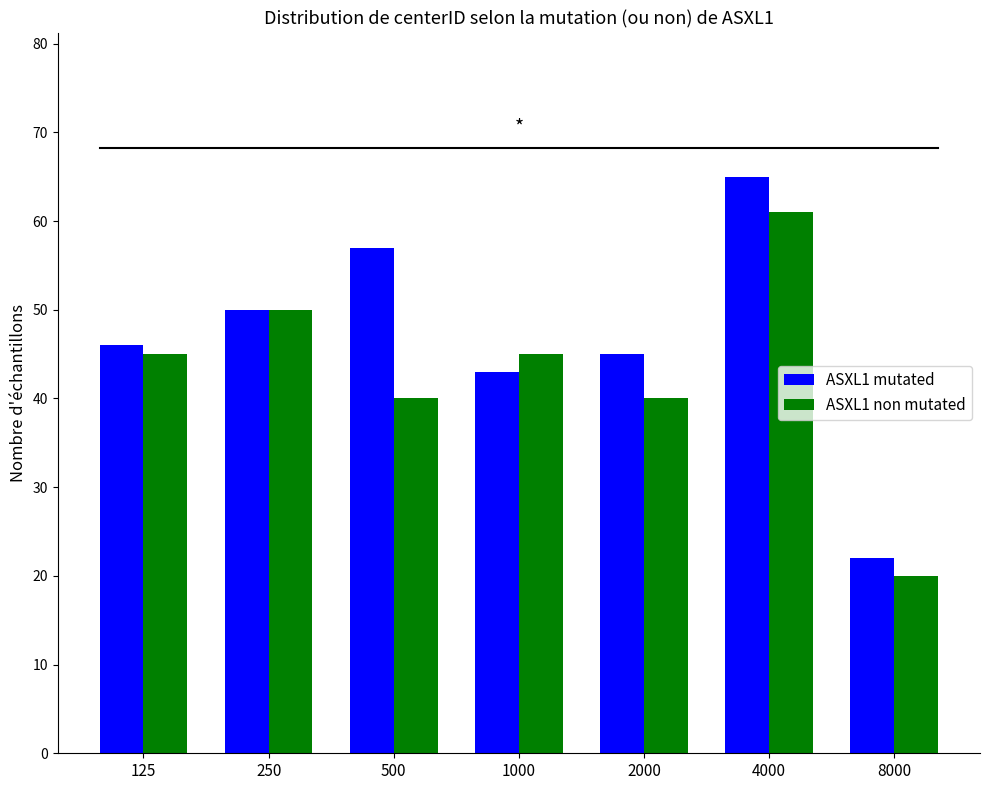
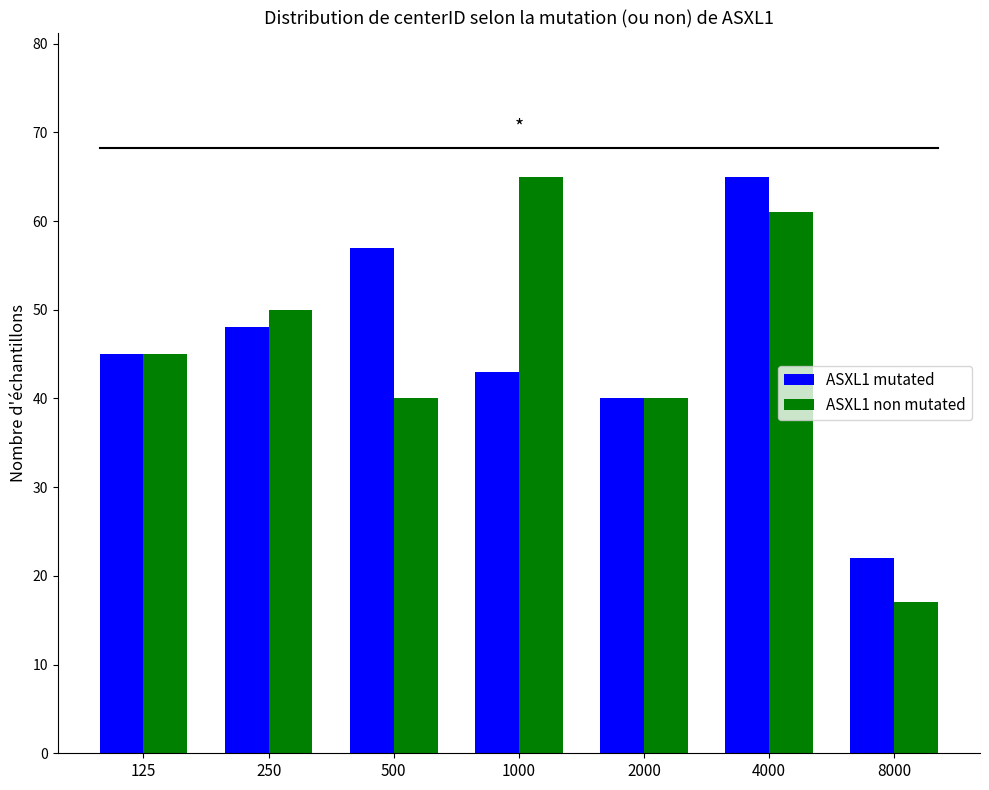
  {
    "ASXL1 mutated": {
-     "125": 46,
-     "250": 50,
+     "125": 45,
+     "250": 48,
      "500": 57,
      "1000": 43,
-     "2000": 45,
+     "2000": 40,
      "4000": 65,
      "8000": 22
    },
    "ASXL1 non mutated": {
      "125": 45,
      "250": 50,
      "500": 40,
-     "1000": 45,
+     "1000": 65,
      "2000": 40,
      "4000": 61,
-     "8000": 20
+     "8000": 17
    }
  }
